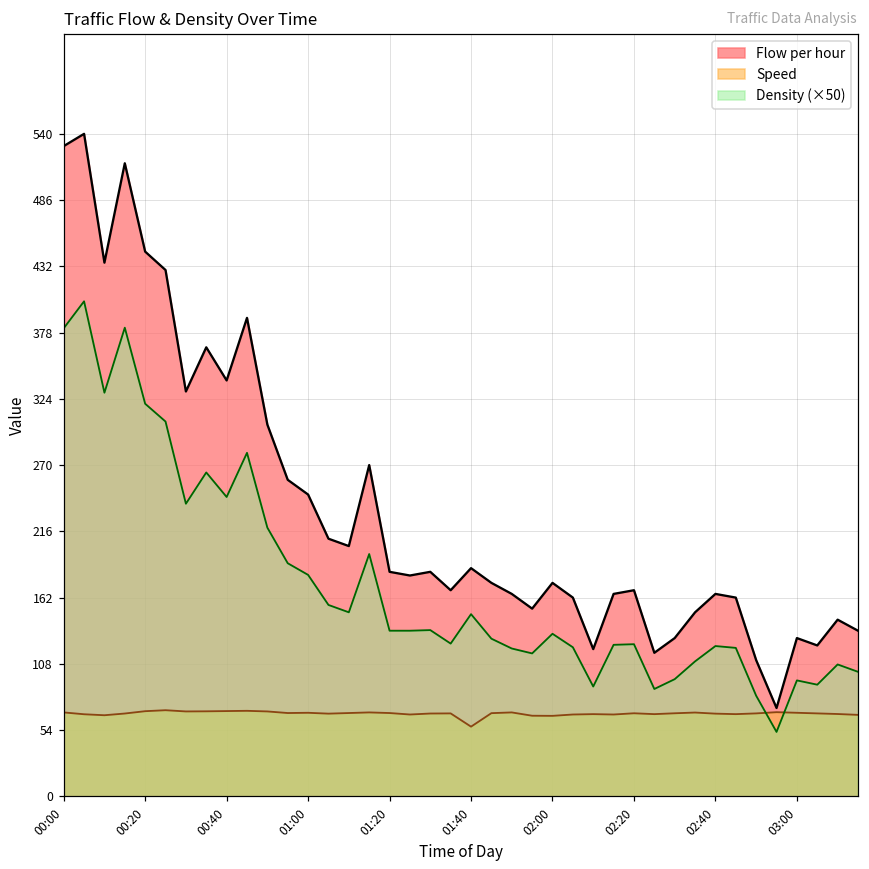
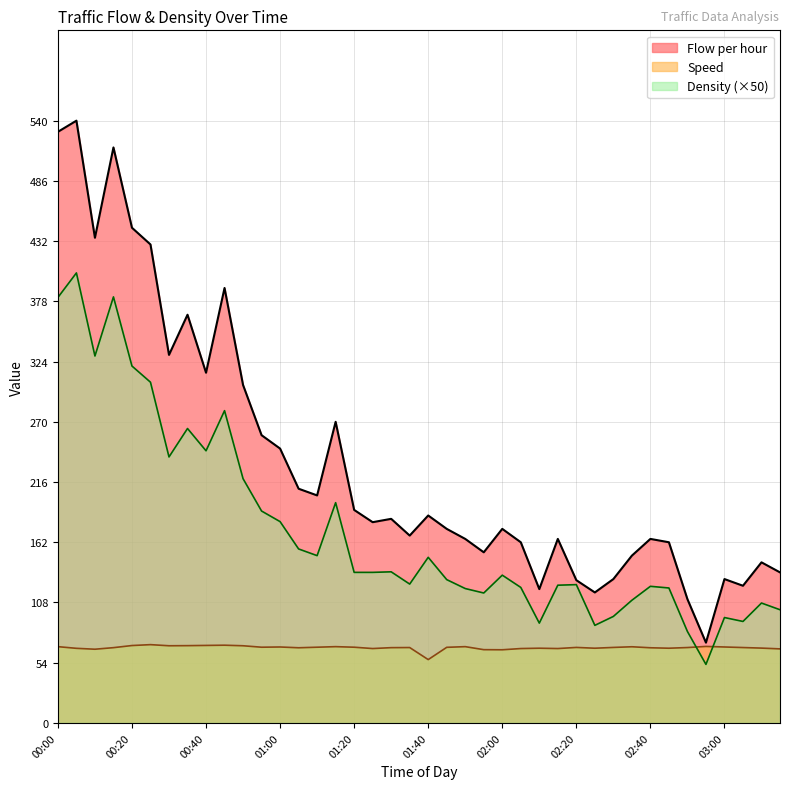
  {
    "Flow per hour": {
      "00:00": 530,
      "00:20": 444,
-     "00:40": 339,
+     "00:40": 314,
      "01:00": 246,
-     "01:20": 183,
+     "01:20": 191,
      "01:40": 186,
      "02:00": 174,
-     "02:20": 168,
+     "02:20": 128,
      "02:40": 165,
      "03:00": 129
    },
    "Speed": {
      "00:00": 68,
      "00:20": 69,
      "00:40": 70,
      "01:00": 68,
      "01:20": 68,
      "01:40": 57,
      "02:00": 66,
      "02:20": 68,
      "02:40": 67,
      "03:00": 68
    },
    "Density (×50)": {
      "00:00": 382,
      "00:20": 320,
      "00:40": 244,
      "01:00": 181,
      "01:20": 135,
      "01:40": 149,
      "02:00": 133,
      "02:20": 124,
      "02:40": 123,
      "03:00": 95
    }
  }
